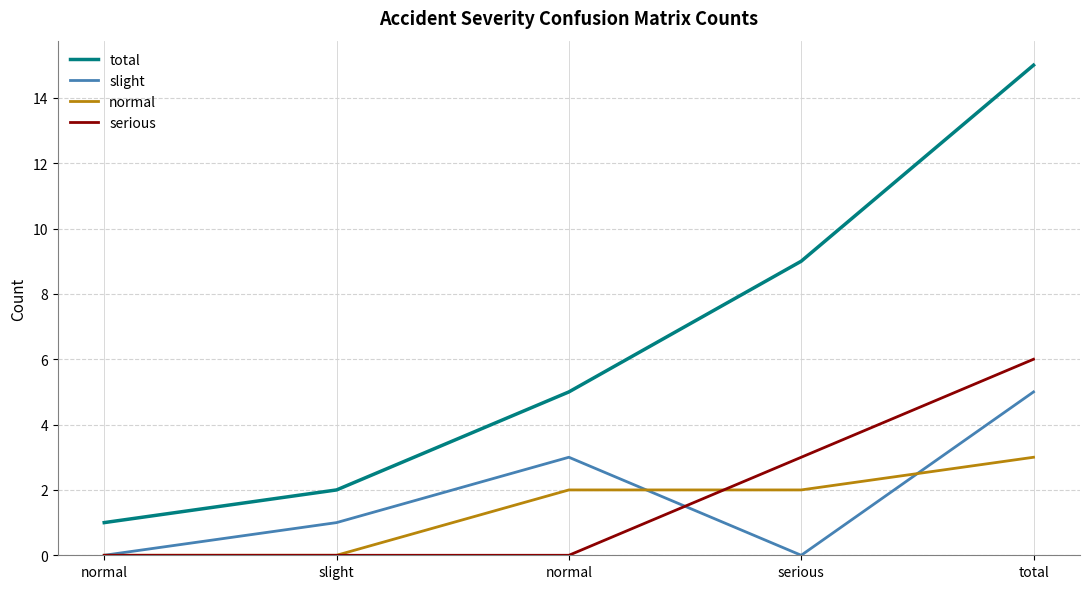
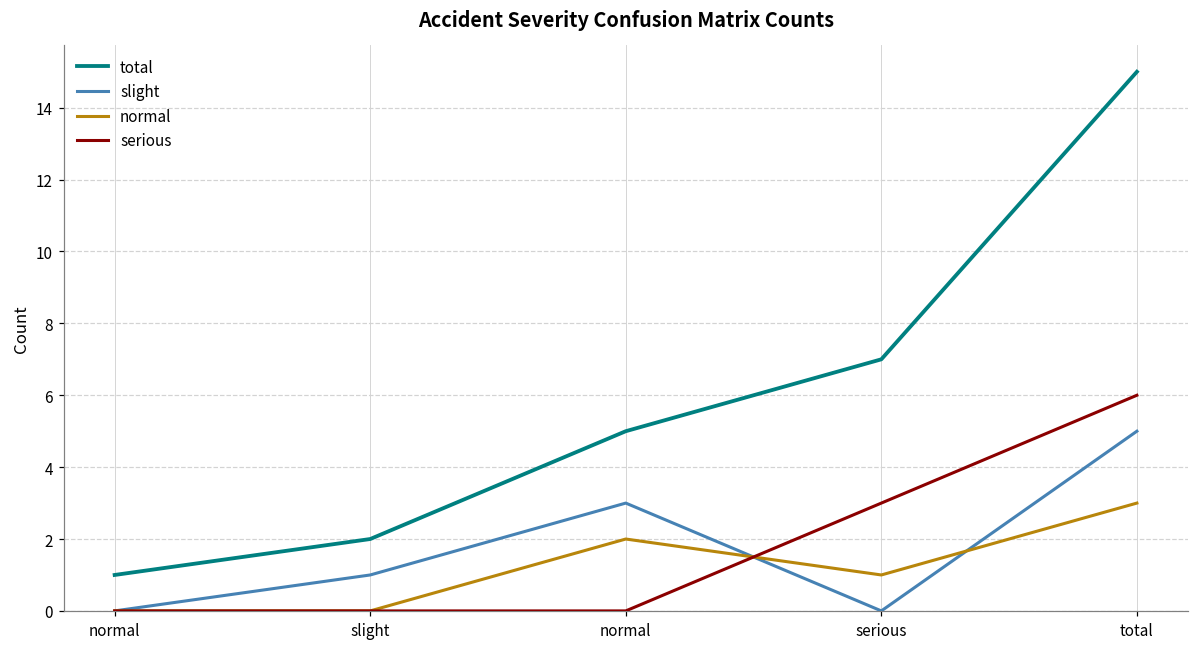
  {
    "total": {
      "slight": 2,
-     "serious": 9,
+     "serious": 7,
      "total": 15
    },
    "slight": {
      "slight": 1,
      "serious": 0,
      "total": 5
    },
    "normal": {
-     "serious": 2,
+     "serious": 1,
      "total": 3
    },
    "serious": {
      "serious": 3,
      "total": 6
    }
  }
